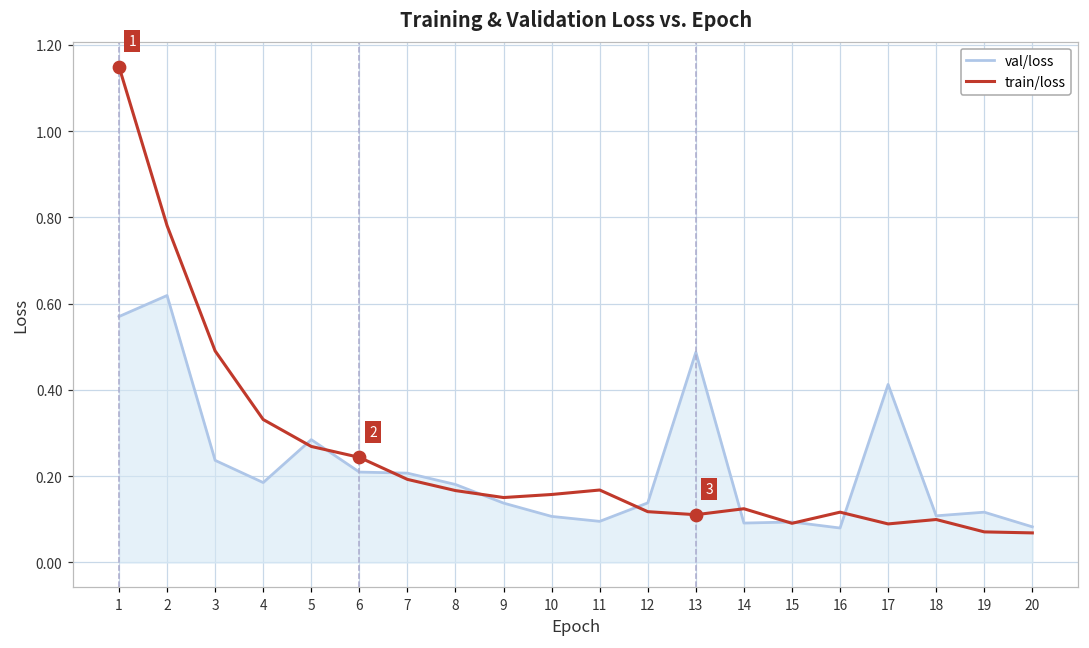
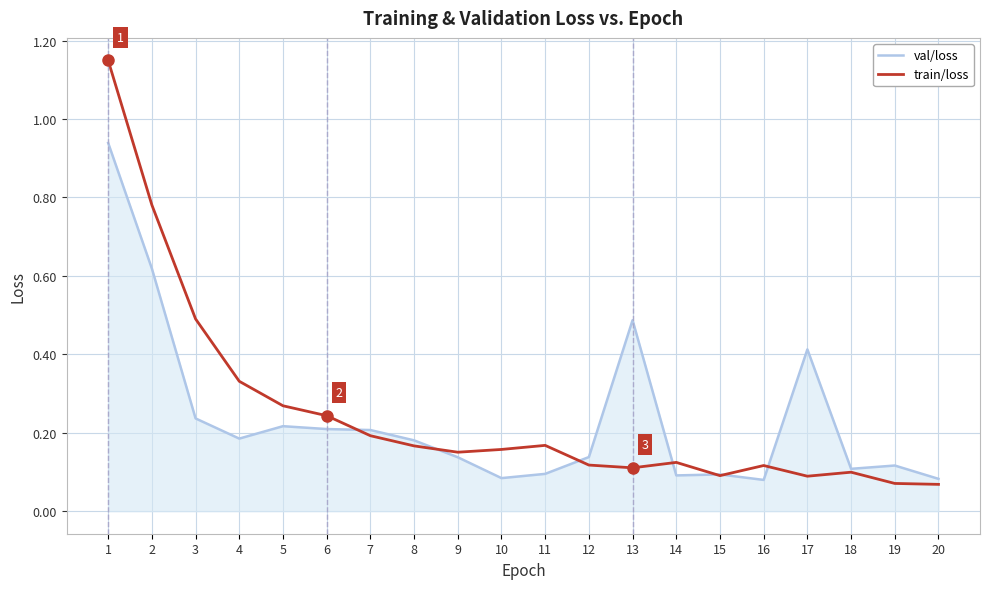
  {
    "val/loss": {
-     "1": 0.57,
+     "1": 0.94,
      "2": 0.62,
      "3": 0.24,
      "4": 0.19,
-     "5": 0.28,
+     "5": 0.22,
      "6": 0.21,
      "7": 0.21,
      "8": 0.18,
      "9": 0.14,
-     "10": 0.11,
+     "10": 0.08,
      "11": 0.10,
      "12": 0.14,
      "13": 0.49,
      "14": 0.09,
      "16": 0.08,
      "17": 0.41,
      "18": 0.11,
      "19": 0.12,
      "20": 0.08
    }
  }
